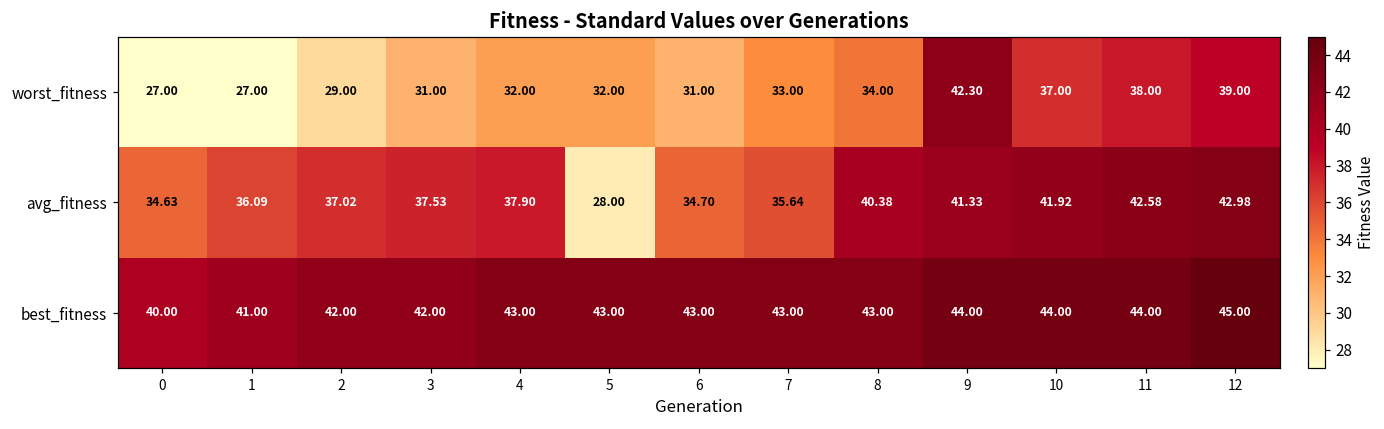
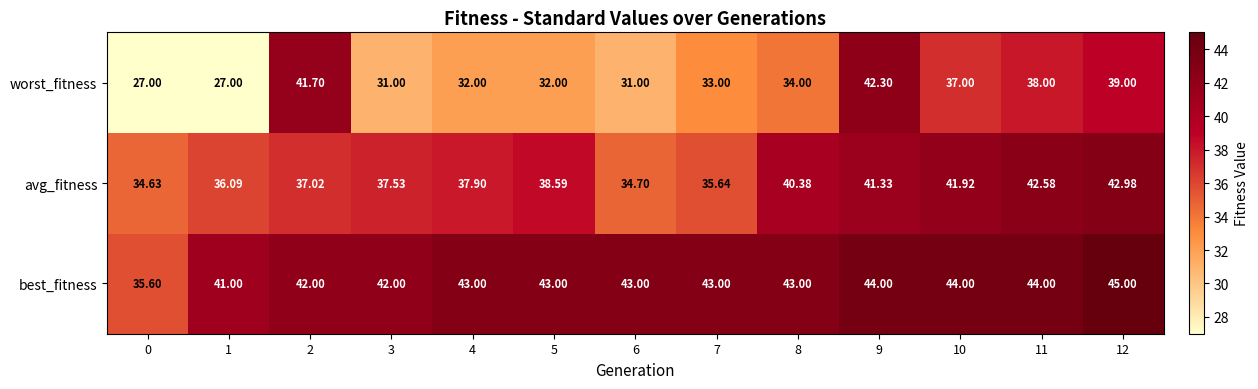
  {
    "worst_fitness": {
      "0": 27.00,
      "1": 27.00,
-     "2": 29.00,
+     "2": 41.70,
      "3": 31.00,
      "4": 32.00,
      "5": 32.00,
      "6": 31.00,
      "7": 33.00,
      "8": 34.00,
      "9": 42.30,
      "10": 37.00,
      "11": 38.00,
      "12": 39.00
    },
    "avg_fitness": {
      "0": 34.63,
      "1": 36.09,
      "2": 37.02,
      "3": 37.53,
      "4": 37.90,
-     "5": 28.00,
+     "5": 38.59,
      "6": 34.70,
      "7": 35.64,
      "8": 40.38,
      "9": 41.33,
      "10": 41.92,
      "11": 42.58,
      "12": 42.98
    },
    "best_fitness": {
-     "0": 40.00,
+     "0": 35.60,
      "1": 41.00,
      "2": 42.00,
      "3": 42.00,
      "4": 43.00,
      "5": 43.00,
      "6": 43.00,
      "7": 43.00,
      "8": 43.00,
      "9": 44.00,
      "10": 44.00,
      "11": 44.00,
      "12": 45.00
    }
  }
